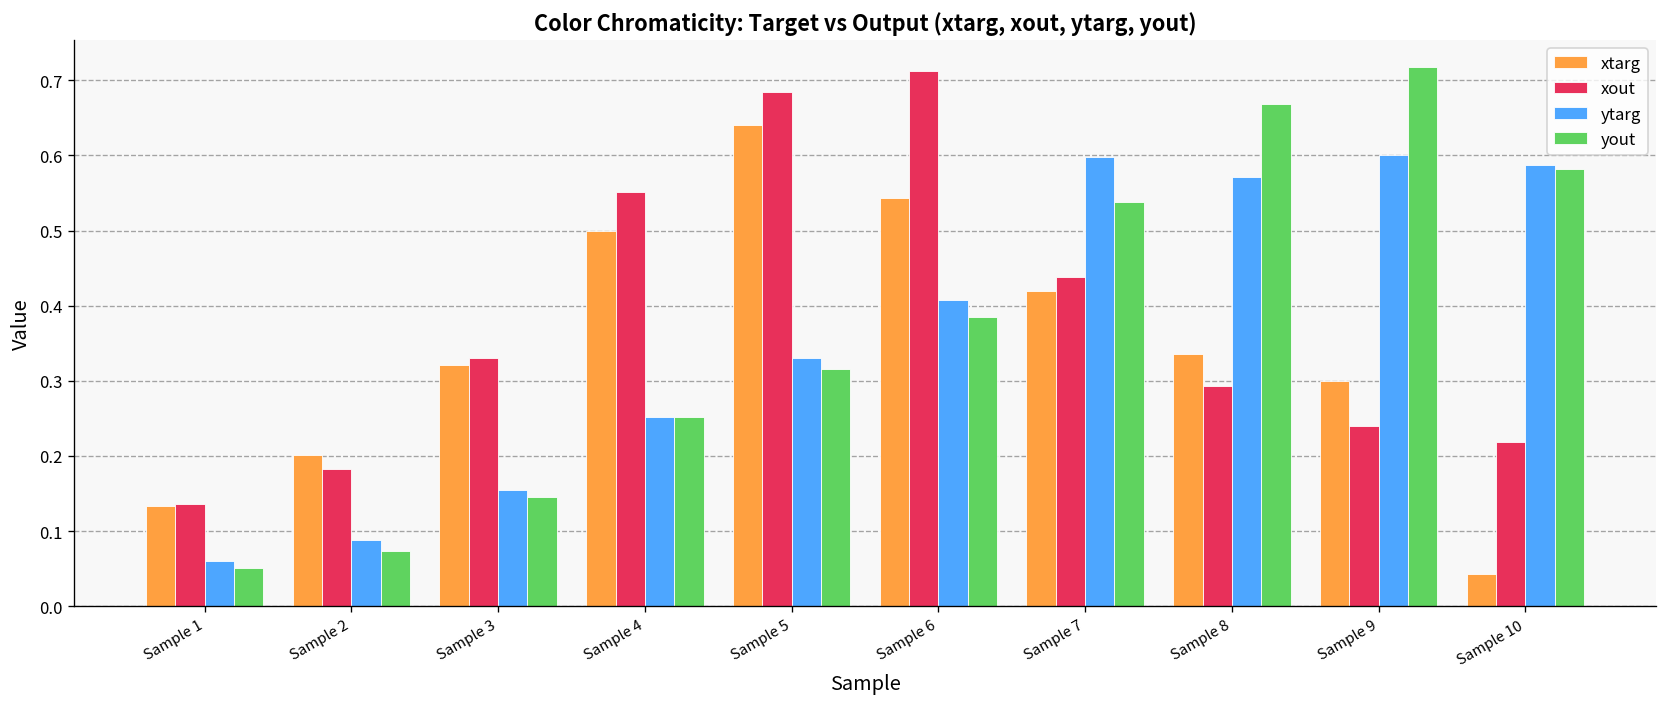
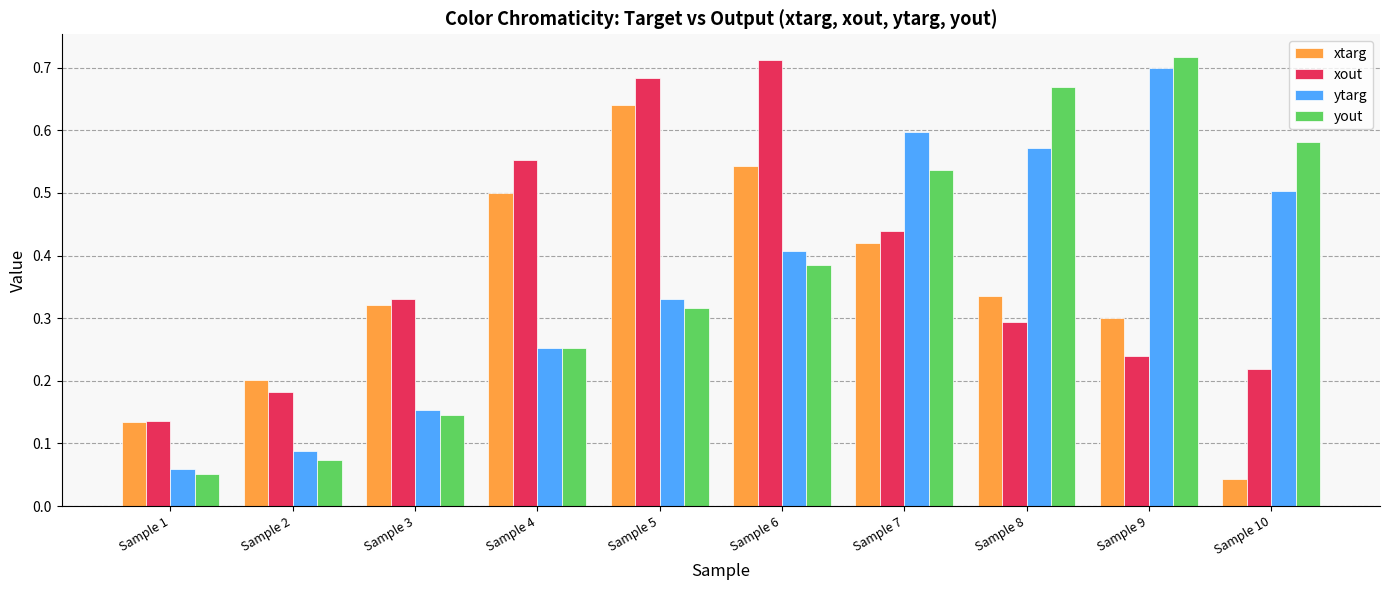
  {
    "xtarg": {
      "Sample 1": 0.13,
      "Sample 2": 0.20,
      "Sample 3": 0.32,
      "Sample 4": 0.50,
      "Sample 5": 0.64,
      "Sample 6": 0.54,
      "Sample 7": 0.42,
      "Sample 8": 0.34,
      "Sample 9": 0.30,
      "Sample 10": 0.04
    },
    "xout": {
      "Sample 1": 0.14,
      "Sample 2": 0.18,
      "Sample 3": 0.33,
      "Sample 4": 0.55,
      "Sample 5": 0.68,
      "Sample 6": 0.71,
      "Sample 7": 0.44,
      "Sample 8": 0.29,
      "Sample 9": 0.24,
      "Sample 10": 0.22
    },
    "ytarg": {
      "Sample 1": 0.06,
      "Sample 2": 0.09,
      "Sample 3": 0.15,
      "Sample 4": 0.25,
      "Sample 5": 0.33,
      "Sample 6": 0.41,
      "Sample 7": 0.60,
      "Sample 8": 0.57,
-     "Sample 9": 0.6,
-     "Sample 10": 0.59
+     "Sample 9": 0.7,
+     "Sample 10": 0.50
    },
    "yout": {
      "Sample 1": 0.05,
      "Sample 2": 0.07,
      "Sample 3": 0.15,
      "Sample 4": 0.25,
      "Sample 5": 0.32,
      "Sample 6": 0.39,
      "Sample 7": 0.54,
      "Sample 8": 0.67,
      "Sample 9": 0.72,
      "Sample 10": 0.58
    }
  }
